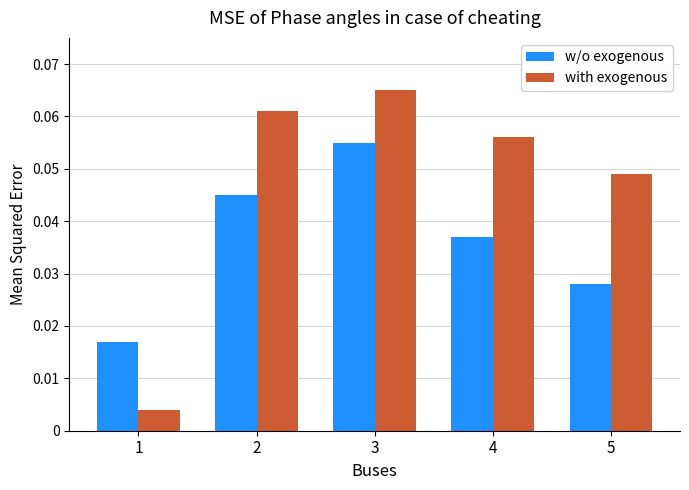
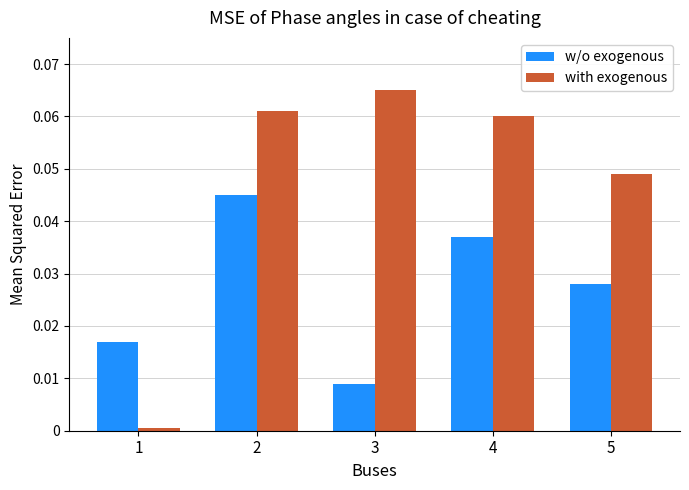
  {
    "w/o exogenous": {
      "1": 0.017,
      "2": 0.045,
-     "3": 0.055,
+     "3": 0.009,
      "4": 0.037,
      "5": 0.028
    },
    "with exogenous": {
-     "1": 0.004,
+     "1": 0.001,
      "2": 0.061,
      "3": 0.065,
-     "4": 0.056,
+     "4": 0.060,
      "5": 0.049
    }
  }
